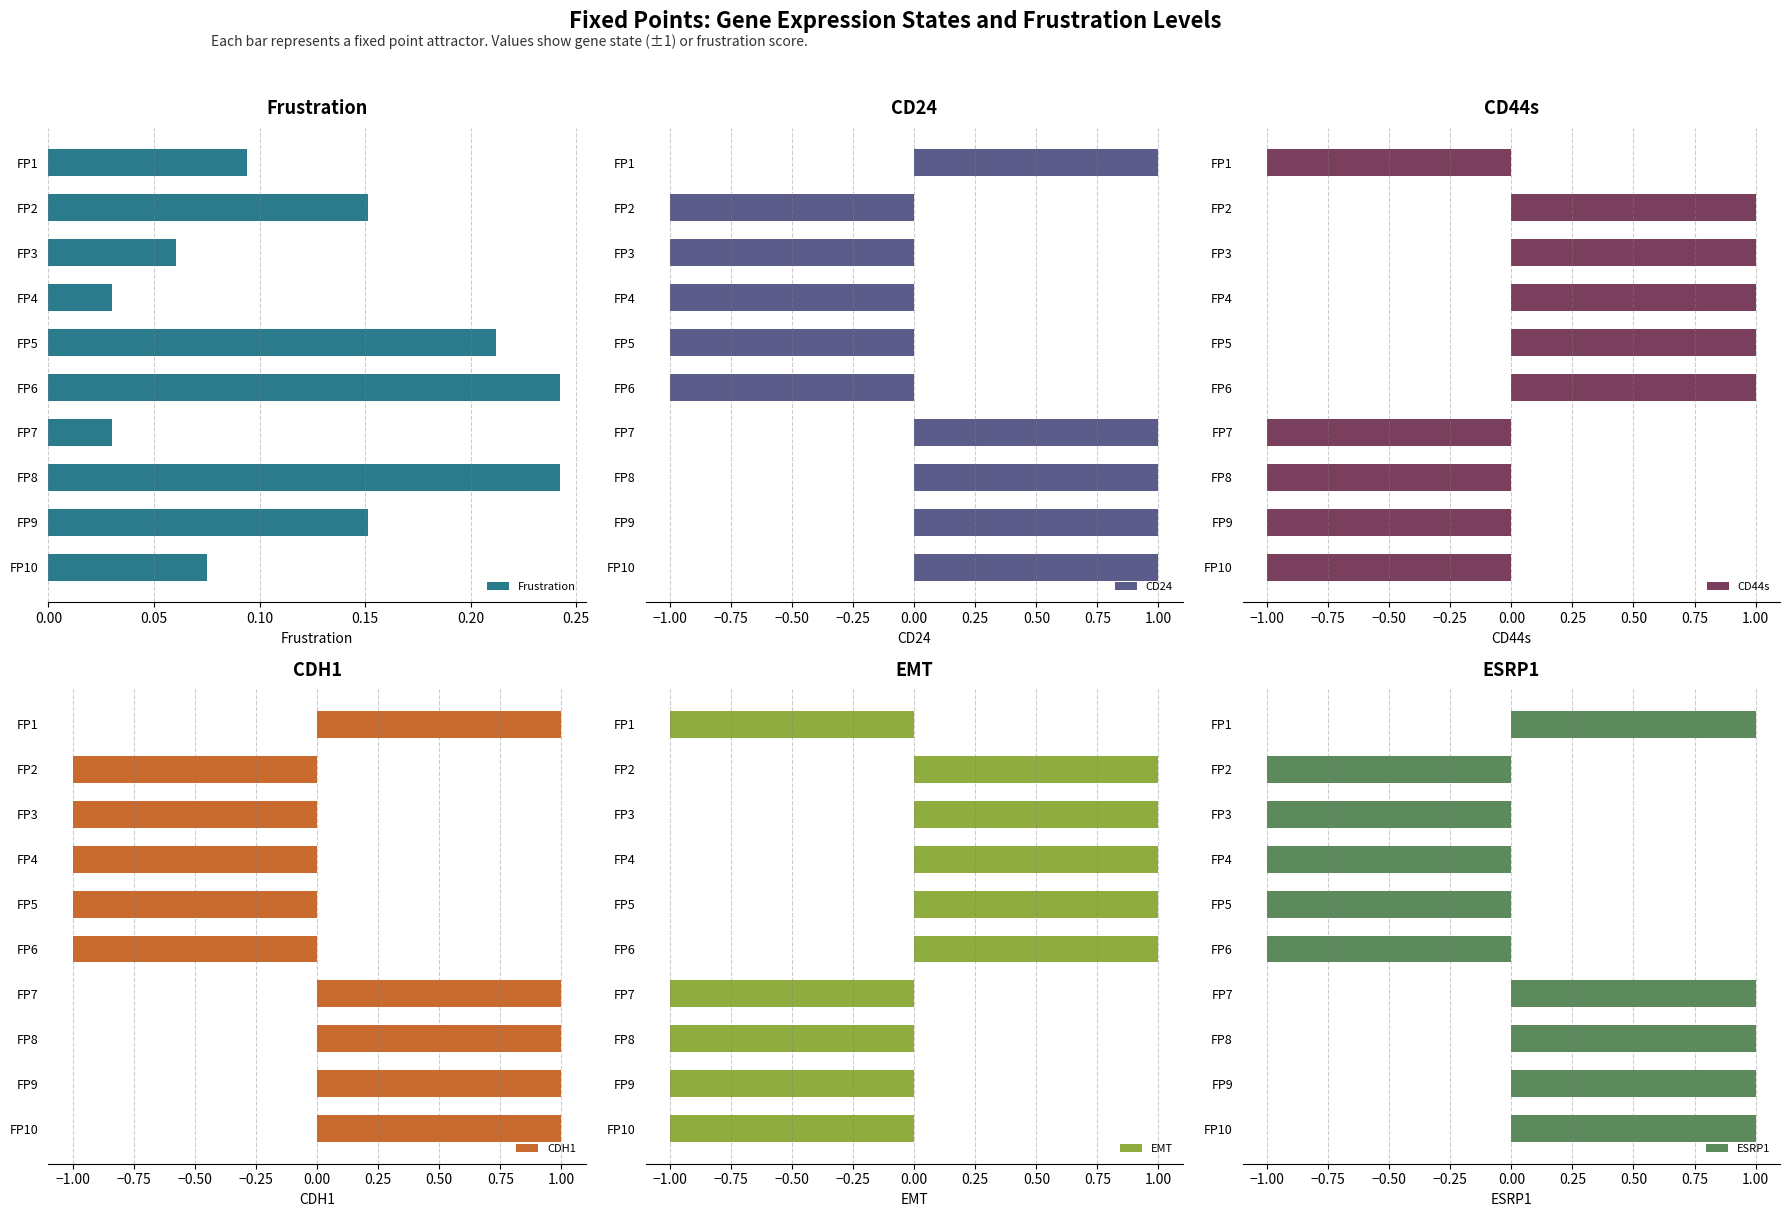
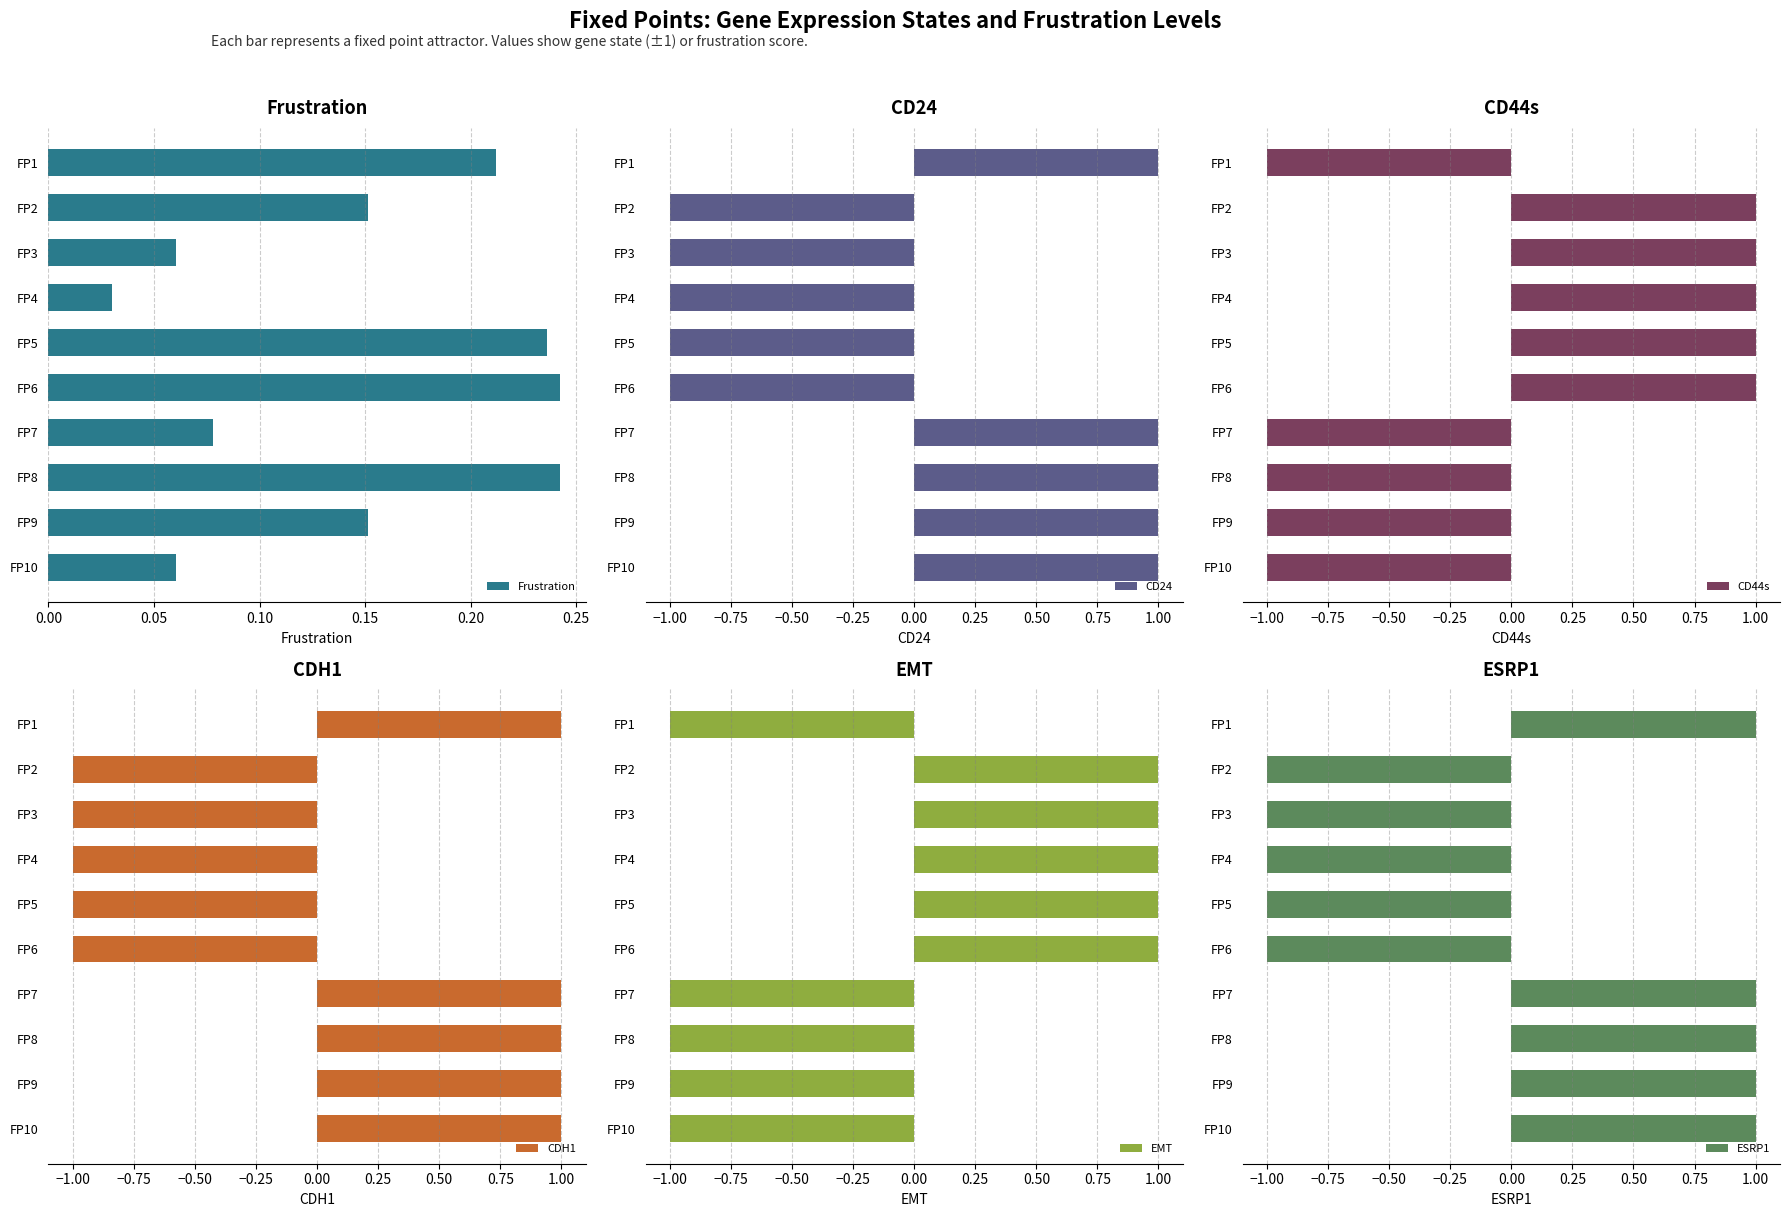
  {
    "Frustration": {
-     "FP1": 0.094,
+     "FP1": 0.212,
      "FP2": 0.152,
      "FP3": 0.061,
      "FP4": 0.030,
-     "FP5": 0.212,
+     "FP5": 0.236,
      "FP6": 0.242,
-     "FP7": 0.030,
+     "FP7": 0.078,
      "FP8": 0.242,
      "FP9": 0.152,
-     "FP10": 0.075
+     "FP10": 0.061
    },
    "CD24": {
      "FP1": 1.00,
      "FP2": -1.00,
      "FP3": -1.00,
      "FP4": -1.00,
      "FP5": -1.00,
      "FP6": -1.00,
      "FP7": 1.00,
      "FP8": 1.00,
      "FP9": 1.00,
      "FP10": 1.00
    },
    "CD44s": {
      "FP1": -1.00,
      "FP2": 1.00,
      "FP3": 1.00,
      "FP4": 1.00,
      "FP5": 1.00,
      "FP6": 1.00,
      "FP7": -1.00,
      "FP8": -1.00,
      "FP9": -1.00,
      "FP10": -1.00
    },
    "CDH1": {
      "FP1": 1.00,
      "FP2": -1.00,
      "FP3": -1.00,
      "FP4": -1.00,
      "FP5": -1.00,
      "FP6": -1.00,
      "FP7": 1.00,
      "FP8": 1.00,
      "FP9": 1.00,
      "FP10": 1.00
    },
    "EMT": {
      "FP1": -1.00,
      "FP2": 1.00,
      "FP3": 1.00,
      "FP4": 1.00,
      "FP5": 1.00,
      "FP6": 1.00,
      "FP7": -1.00,
      "FP8": -1.00,
      "FP9": -1.00,
      "FP10": -1.00
    },
    "ESRP1": {
      "FP1": 1.00,
      "FP2": -1.00,
      "FP3": -1.00,
      "FP4": -1.00,
      "FP5": -1.00,
      "FP6": -1.00,
      "FP7": 1.00,
      "FP8": 1.00,
      "FP9": 1.00,
      "FP10": 1.00
    }
  }
